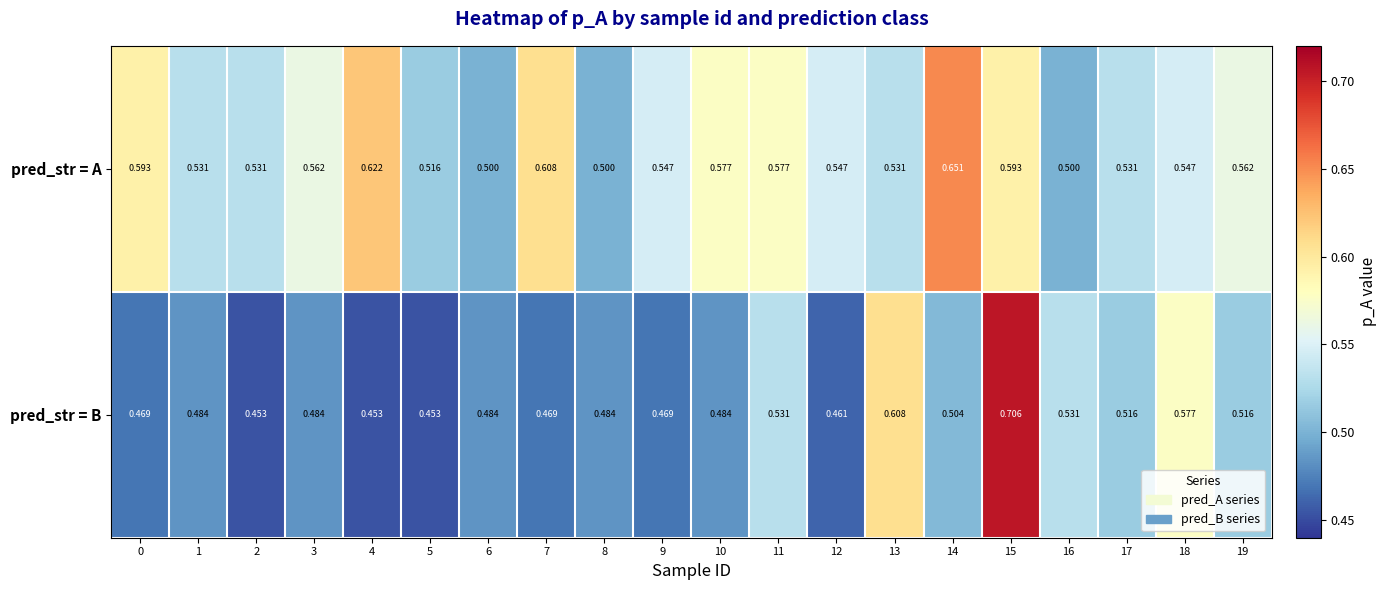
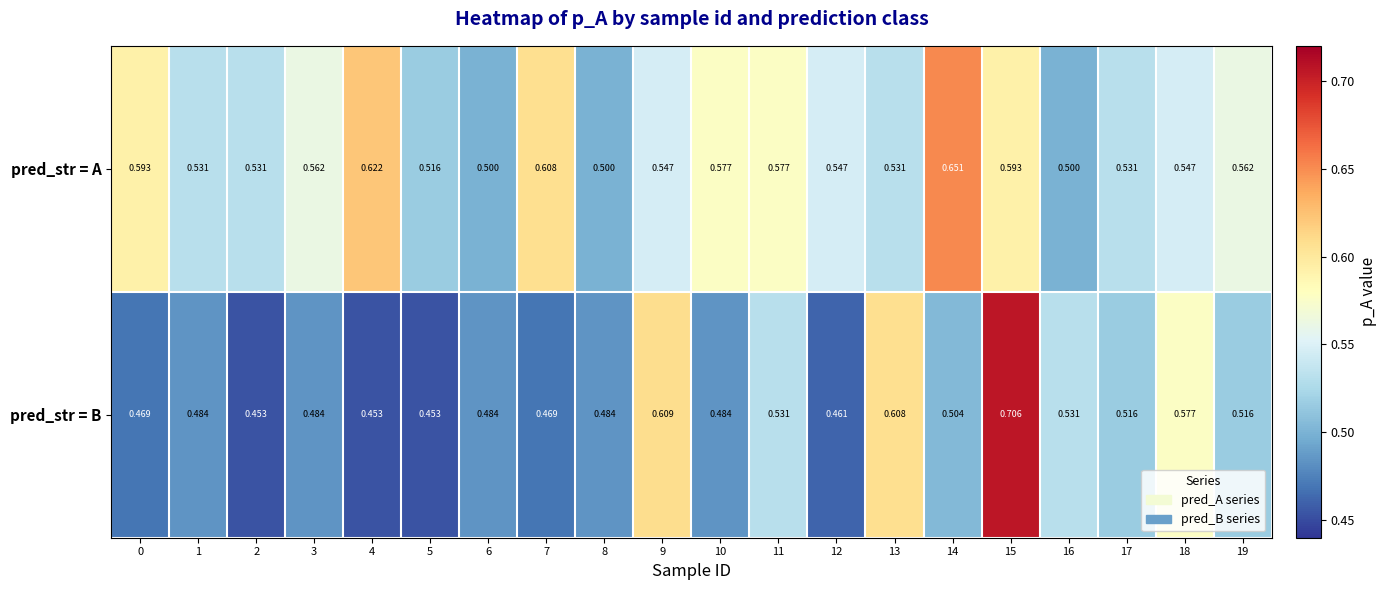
  {
    "pred_str = A": {
      "0": 0.593,
      "1": 0.531,
      "2": 0.531,
      "3": 0.562,
      "4": 0.622,
      "5": 0.516,
      "6": 0.500,
      "7": 0.608,
      "8": 0.500,
      "9": 0.547,
      "10": 0.577,
      "11": 0.577,
      "12": 0.547,
      "13": 0.531,
      "14": 0.651,
      "15": 0.593,
      "16": 0.500,
      "17": 0.531,
      "18": 0.547,
      "19": 0.562
    },
    "pred_str = B": {
      "0": 0.469,
      "1": 0.484,
      "2": 0.453,
      "3": 0.484,
      "4": 0.453,
      "5": 0.453,
      "6": 0.484,
      "7": 0.469,
      "8": 0.484,
-     "9": 0.469,
+     "9": 0.609,
      "10": 0.484,
      "11": 0.531,
      "12": 0.461,
      "13": 0.608,
      "14": 0.504,
      "15": 0.706,
      "16": 0.531,
      "17": 0.516,
      "18": 0.577,
      "19": 0.516
    }
  }
